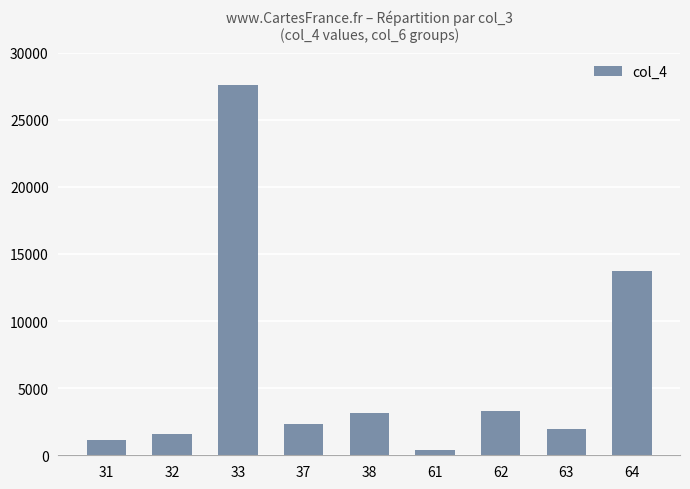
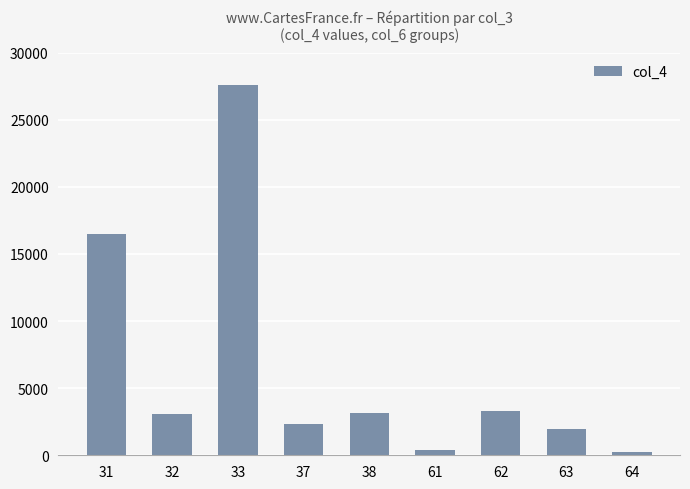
  {
-   "31": 1100,
-   "32": 1600,
+   "31": 16500,
+   "32": 3100,
    "33": 27600,
    "37": 2300,
    "38": 3100,
    "61": 400,
    "62": 3300,
    "63": 1900,
-   "64": 13700
+   "64": 300
  }
